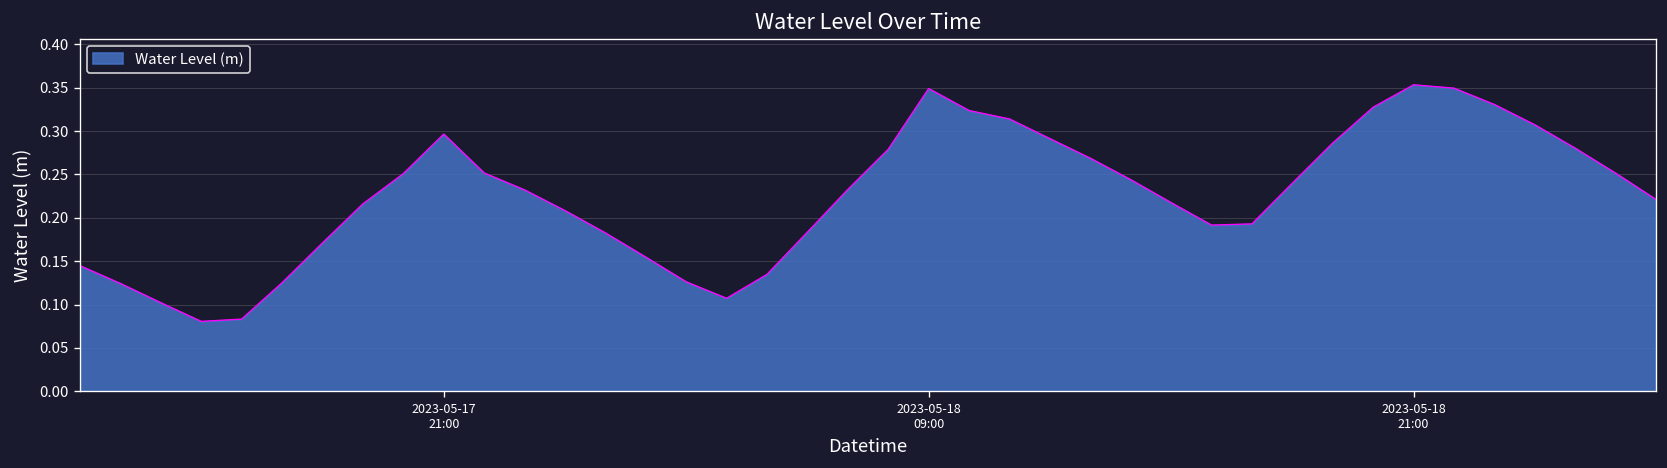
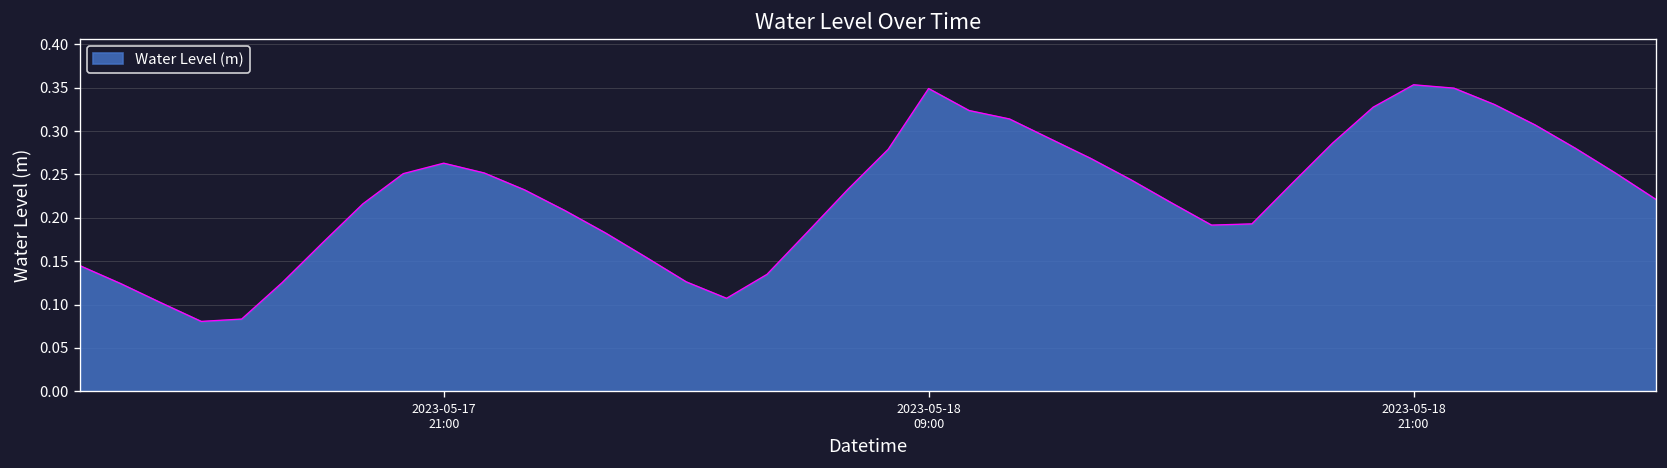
  {
-   "2023-05-17 21:00": 0.30,
+   "2023-05-17 21:00": 0.26,
    "2023-05-18 09:00": 0.35,
    "2023-05-18 21:00": 0.35
  }
